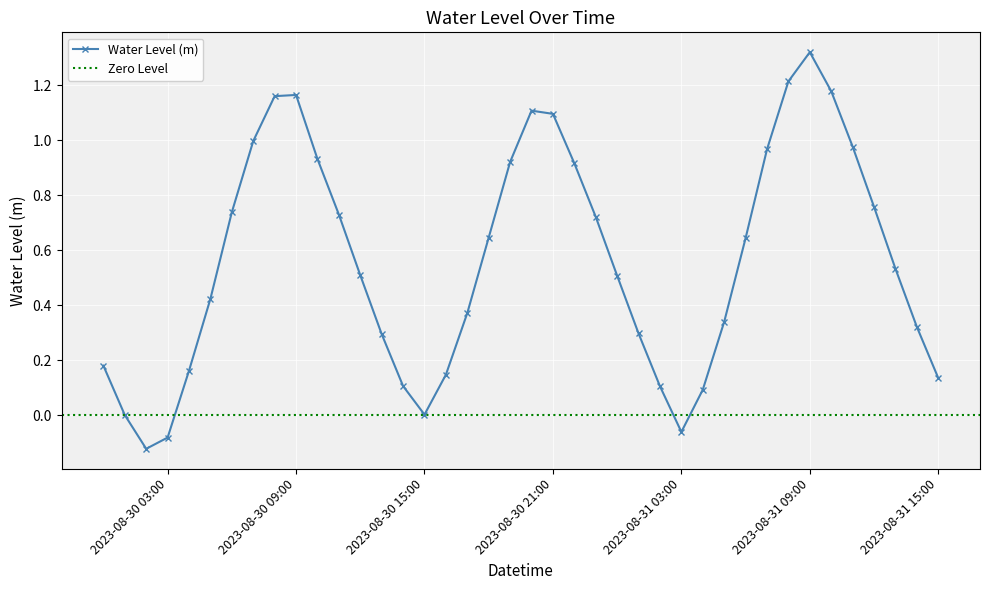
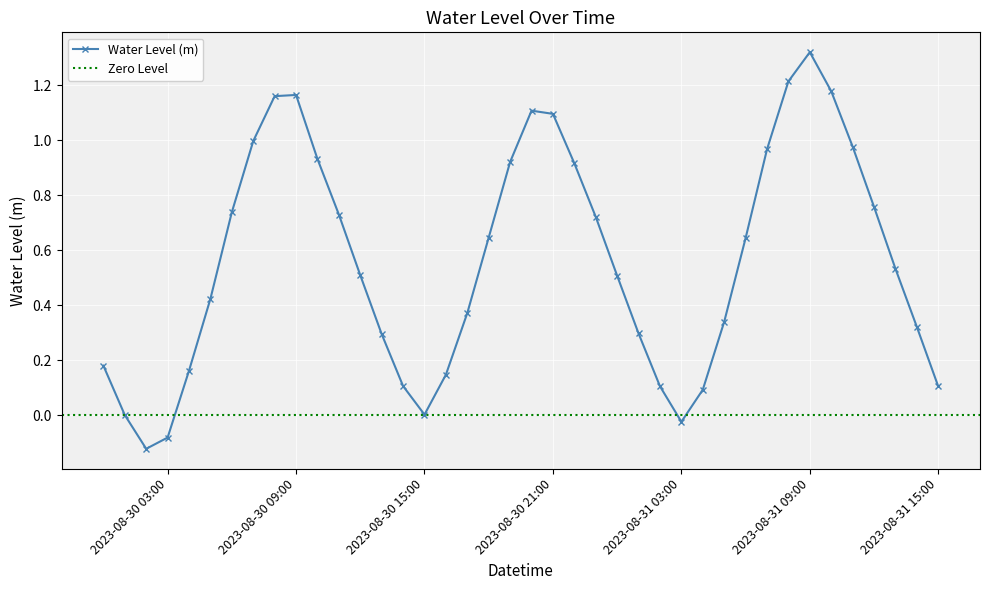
  {
    "2023-08-30 03:00": -0.08,
    "2023-08-30 09:00": 1.16,
    "2023-08-30 15:00": 0.00,
    "2023-08-30 21:00": 1.10,
-   "2023-08-31 03:00": -0.06,
+   "2023-08-31 03:00": -0.02,
    "2023-08-31 09:00": 1.32,
-   "2023-08-31 15:00": 0.14
+   "2023-08-31 15:00": 0.10
  }
